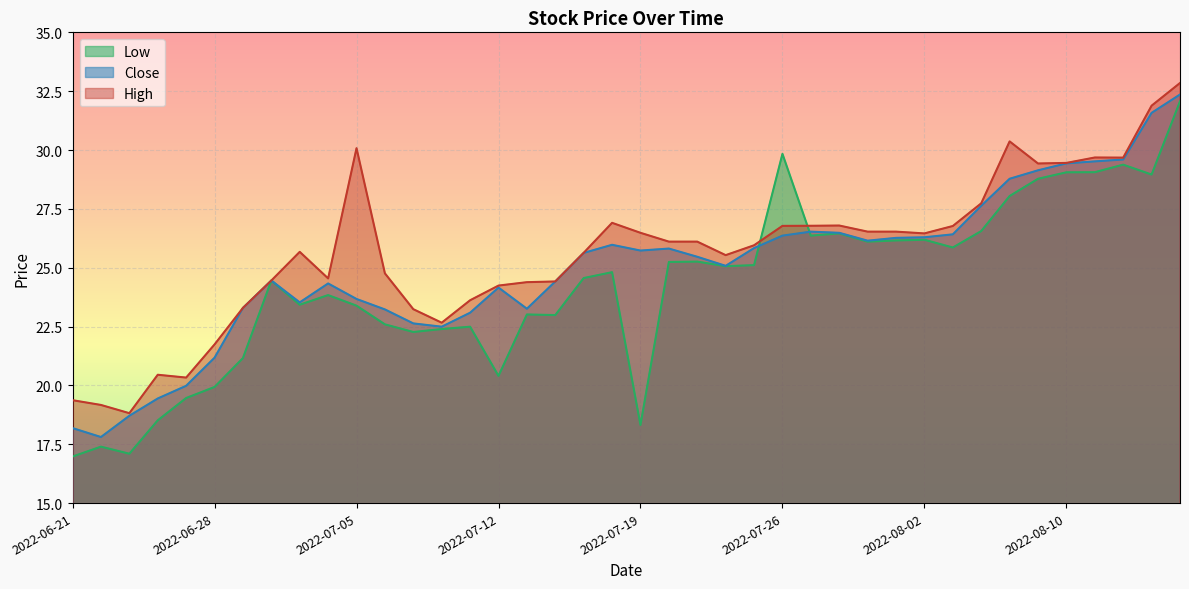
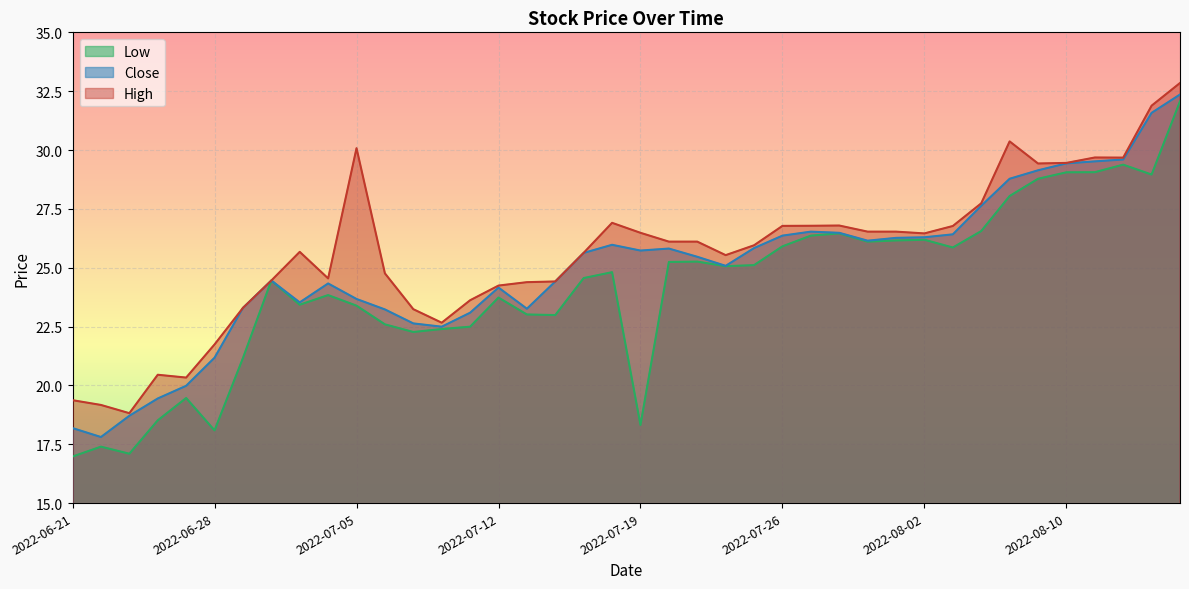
  {
    "Low": {
      "2022-06-21": 17.0,
-     "2022-06-28": 19.9,
+     "2022-06-28": 18.1,
      "2022-07-05": 23.4,
-     "2022-07-12": 20.4,
+     "2022-07-12": 23.7,
      "2022-07-19": 18.3,
-     "2022-07-26": 29.8,
+     "2022-07-26": 25.9,
      "2022-08-10": 29.1
    },
    "Close": {
      "2022-06-21": 18.2,
      "2022-06-28": 21.2,
      "2022-07-05": 23.7,
      "2022-07-19": 25.7,
      "2022-07-26": 26.4
    },
    "High": {
      "2022-06-21": 19.4,
      "2022-06-28": 21.7,
      "2022-07-05": 30.1,
      "2022-07-19": 26.5,
      "2022-07-26": 26.8,
      "2022-08-02": 26.5
    }
  }
